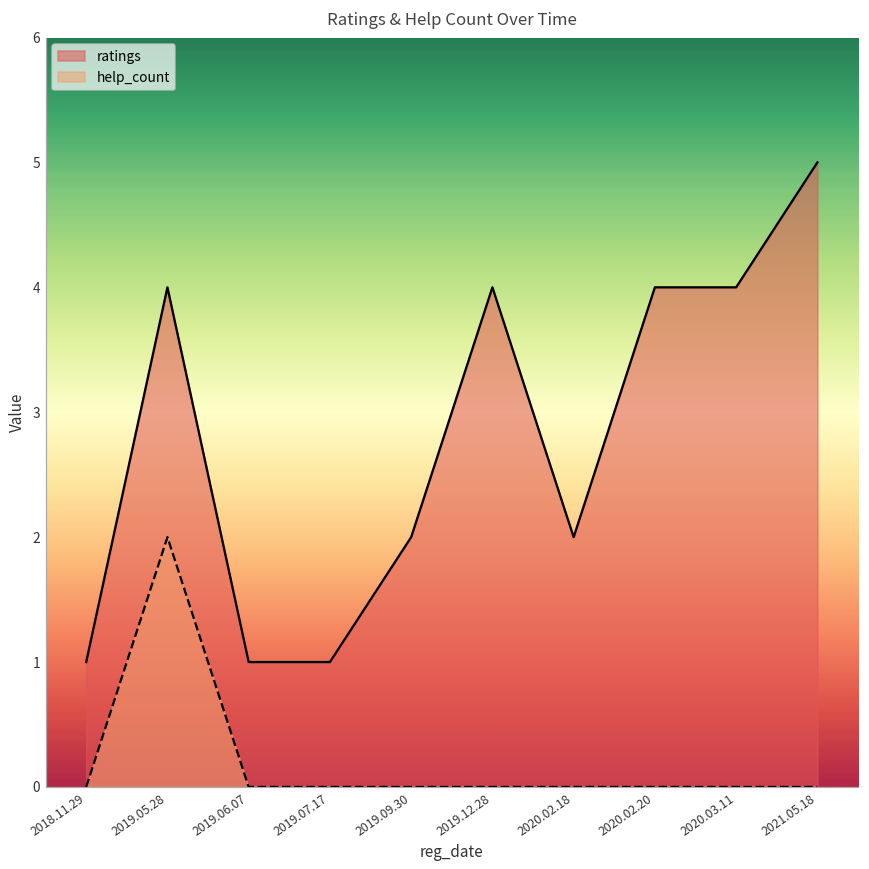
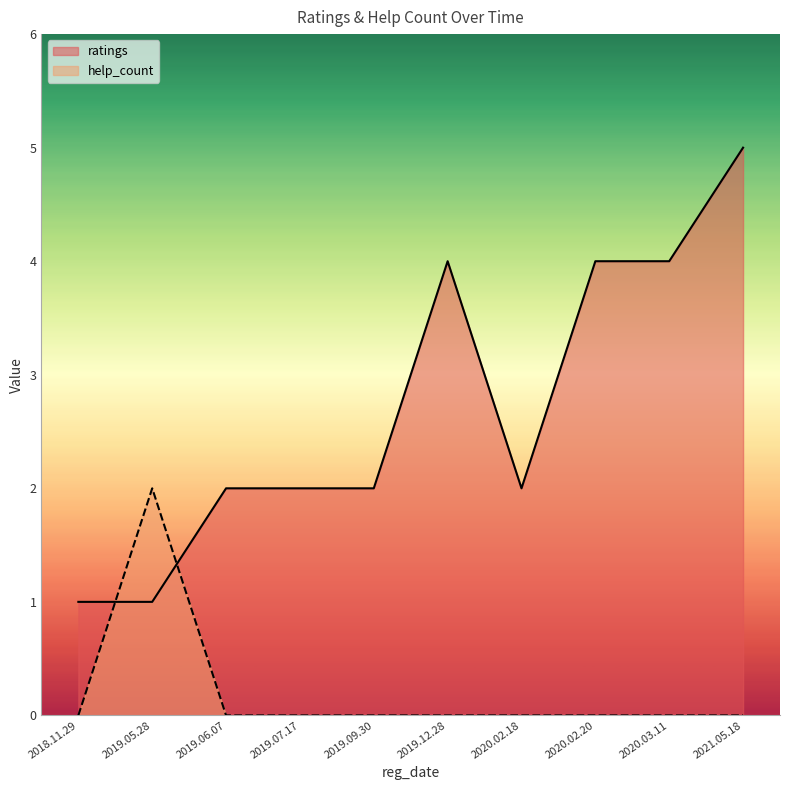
  {
    "ratings": {
      "2018.11.29": 1,
-     "2019.05.28": 4,
-     "2019.06.07": 1,
-     "2019.07.17": 1,
+     "2019.05.28": 1,
+     "2019.06.07": 2,
+     "2019.07.17": 2,
      "2019.09.30": 2,
      "2019.12.28": 4,
      "2020.02.18": 2,
      "2020.02.20": 4,
      "2020.03.11": 4,
      "2021.05.18": 5
    },
    "help_count": {
      "2018.11.29": 0,
      "2019.05.28": 2,
      "2019.06.07": 0,
      "2019.07.17": 0,
      "2019.09.30": 0,
      "2019.12.28": 0,
      "2020.02.18": 0,
      "2020.02.20": 0,
      "2020.03.11": 0,
      "2021.05.18": 0
    }
  }
